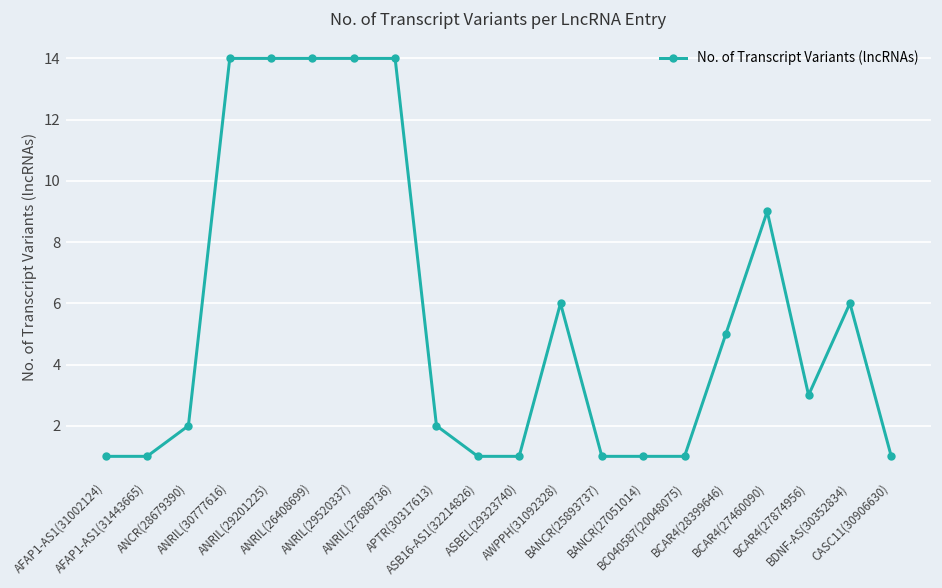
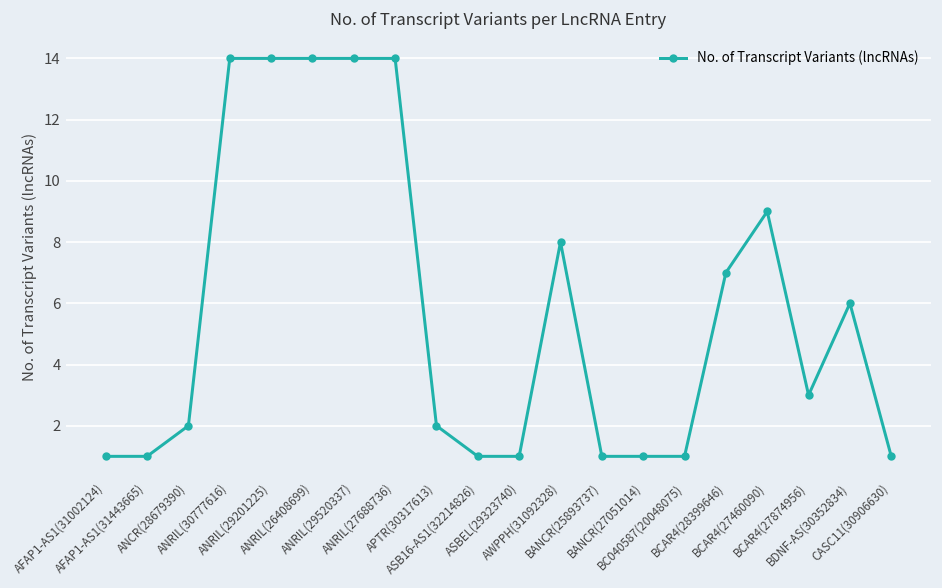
  {
    "AFAP1-AS1(31002124)": 1,
    "AFAP1-AS1(31443665)": 1,
    "ANCR(28679390)": 2,
    "ANRIL(30777616)": 14,
    "ANRIL(29201225)": 14,
    "ANRIL(26408699)": 14,
    "ANRIL(29520337)": 14,
    "ANRIL(27688736)": 14,
    "APTR(30317613)": 2,
    "ASB16-AS1(32214826)": 1,
    "ASBEL(29323740)": 1,
-   "AWPPH(31092328)": 6,
+   "AWPPH(31092328)": 8,
    "BANCR(25893737)": 1,
    "BANCR(27051014)": 1,
    "BC040587(20048075)": 1,
-   "BCAR4(28399646)": 5,
+   "BCAR4(28399646)": 7,
    "BCAR4(27460090)": 9,
    "BCAR4(27874956)": 3,
    "BDNF-AS(30352834)": 6,
    "CASC11(30906630)": 1
  }
